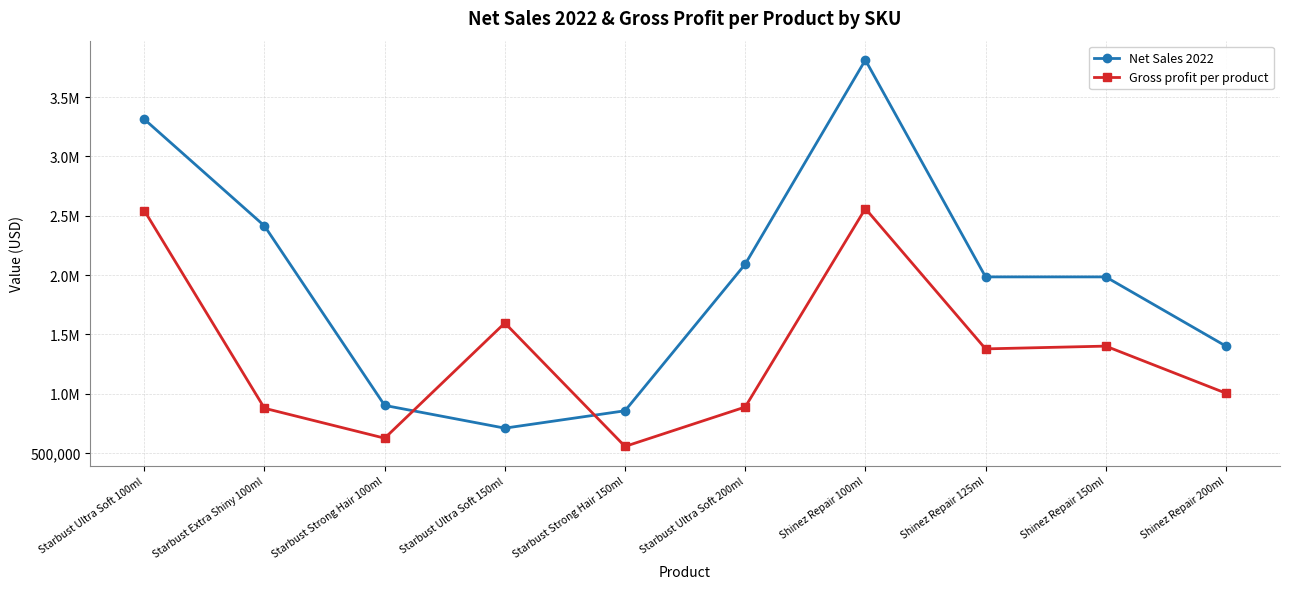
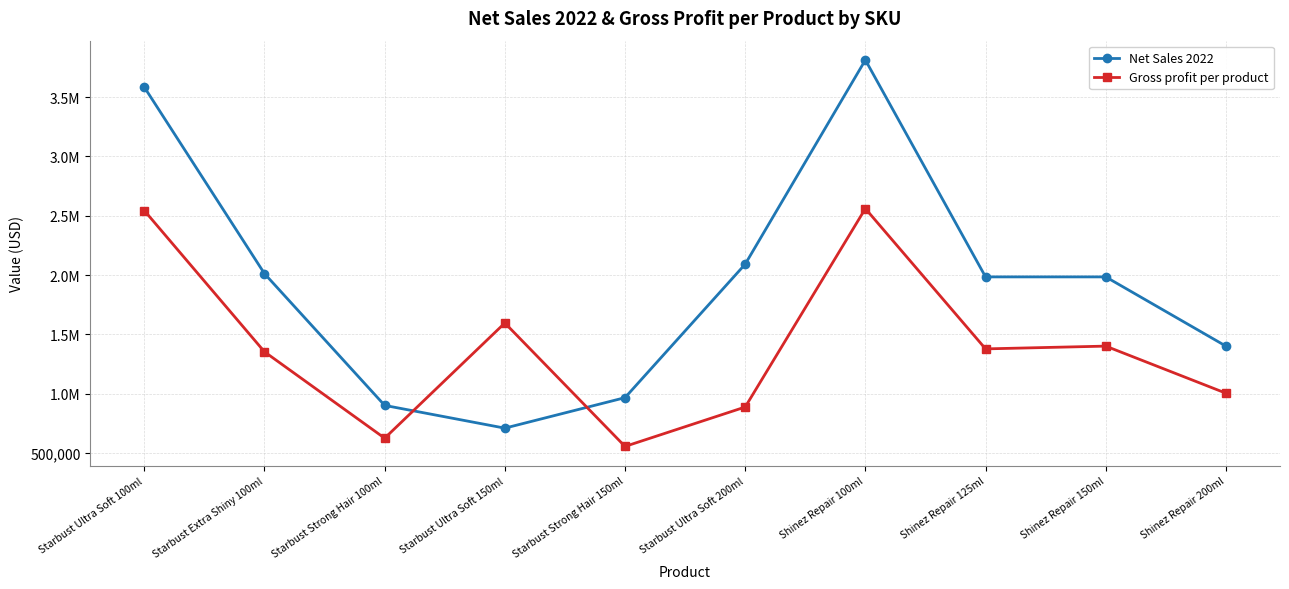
  {
    "Net Sales 2022": {
-     "Starbust Ultra Soft 100ml": "3,310,000",
-     "Starbust Extra Shiny 100ml": "2,410,000",
+     "Starbust Ultra Soft 100ml": "3,580,000",
+     "Starbust Extra Shiny 100ml": "2,010,000",
      "Starbust Strong Hair 100ml": "900,000",
      "Starbust Ultra Soft 150ml": "710,000",
-     "Starbust Strong Hair 150ml": "860,000",
+     "Starbust Strong Hair 150ml": "970,000",
      "Starbust Ultra Soft 200ml": "2,090,000",
      "Shinez Repair 100ml": "3,810,000",
      "Shinez Repair 125ml": "1,980,000",
      "Shinez Repair 150ml": "1,980,000",
      "Shinez Repair 200ml": "1,400,000"
    },
    "Gross profit per product": {
      "Starbust Ultra Soft 100ml": "2,540,000",
-     "Starbust Extra Shiny 100ml": "880,000",
+     "Starbust Extra Shiny 100ml": "1,350,000",
      "Starbust Strong Hair 100ml": "620,000",
      "Starbust Ultra Soft 150ml": "1,600,000",
      "Starbust Strong Hair 150ml": "560,000",
      "Starbust Ultra Soft 200ml": "890,000",
      "Shinez Repair 100ml": "2,560,000",
      "Shinez Repair 125ml": "1,380,000",
      "Shinez Repair 150ml": "1,400,000",
      "Shinez Repair 200ml": "1,000,000"
    }
  }
